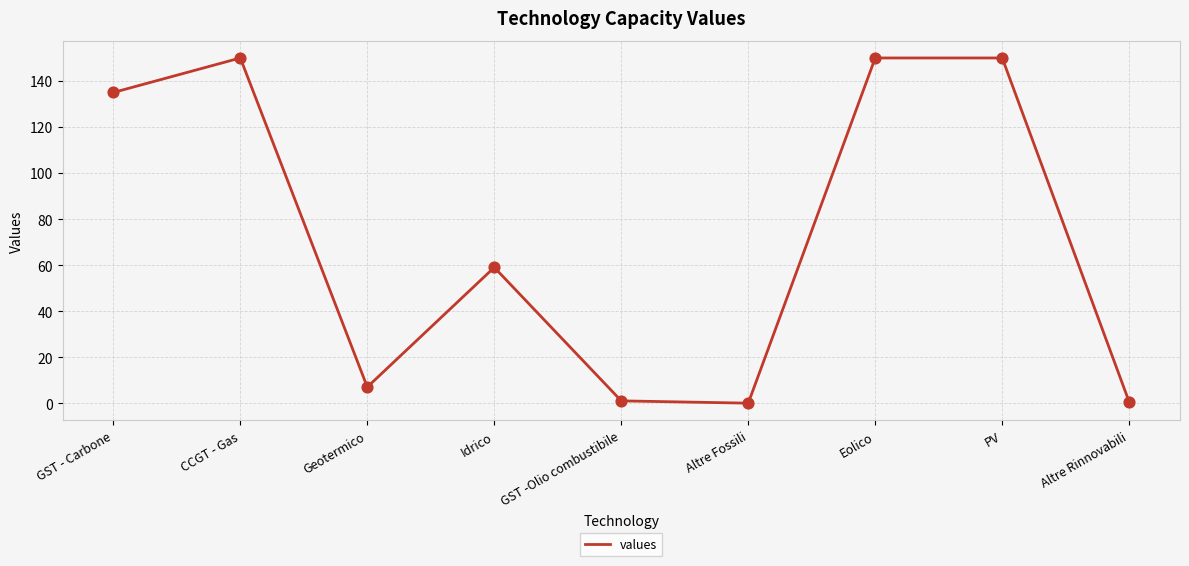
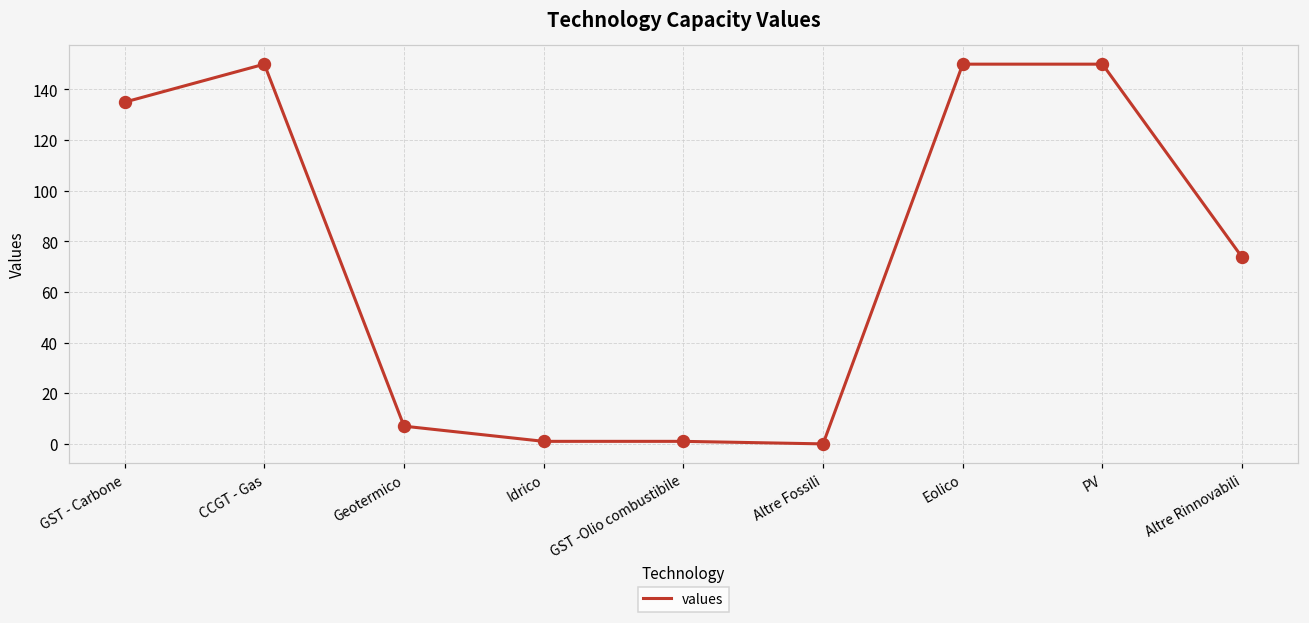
  {
    "GST - Carbone": 135,
    "CCGT - Gas": 150,
    "Geotermico": 7,
-   "Idrico": 59,
+   "Idrico": 1,
    "GST -Olio combustibile": 1,
    "Altre Fossili": 0,
    "Eolico": 150,
    "PV": 150,
-   "Altre Rinnovabili": 1
+   "Altre Rinnovabili": 74
  }
